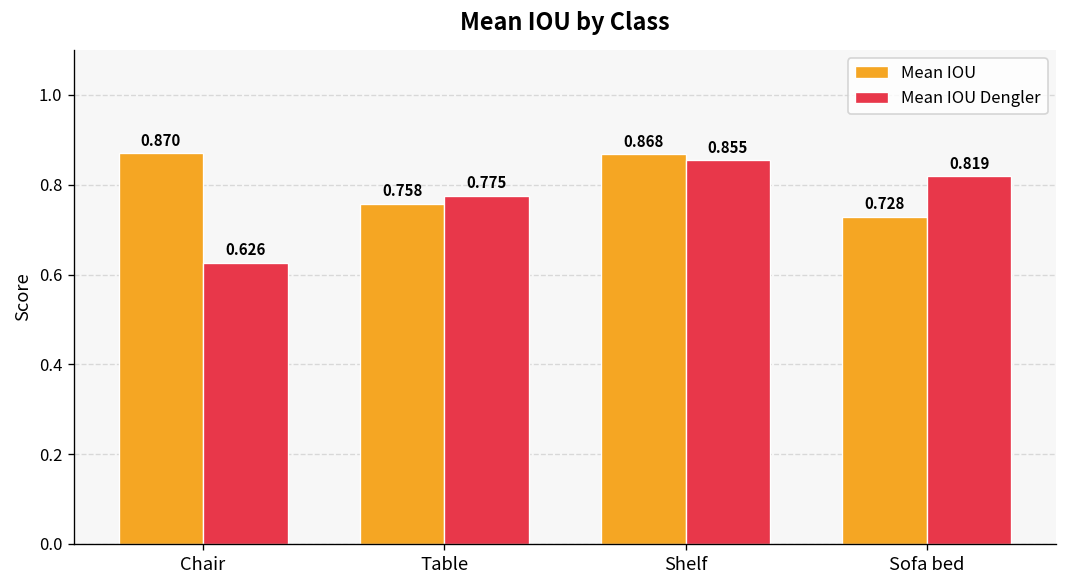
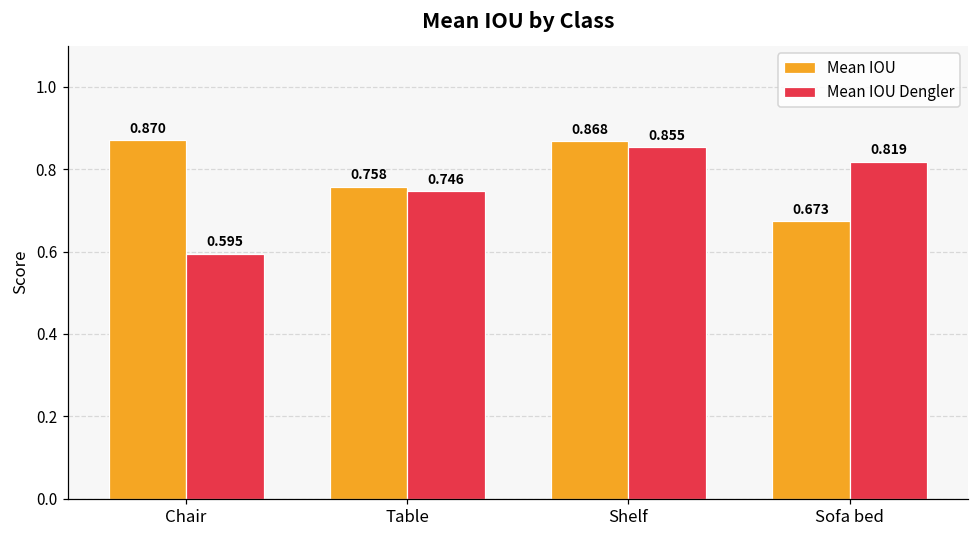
  {
    "Mean IOU": {
      "Chair": 0.870,
      "Table": 0.758,
      "Shelf": 0.868,
-     "Sofa bed": 0.728
+     "Sofa bed": 0.673
    },
    "Mean IOU Dengler": {
-     "Chair": 0.626,
-     "Table": 0.775,
+     "Chair": 0.595,
+     "Table": 0.746,
      "Shelf": 0.855,
      "Sofa bed": 0.819
    }
  }
